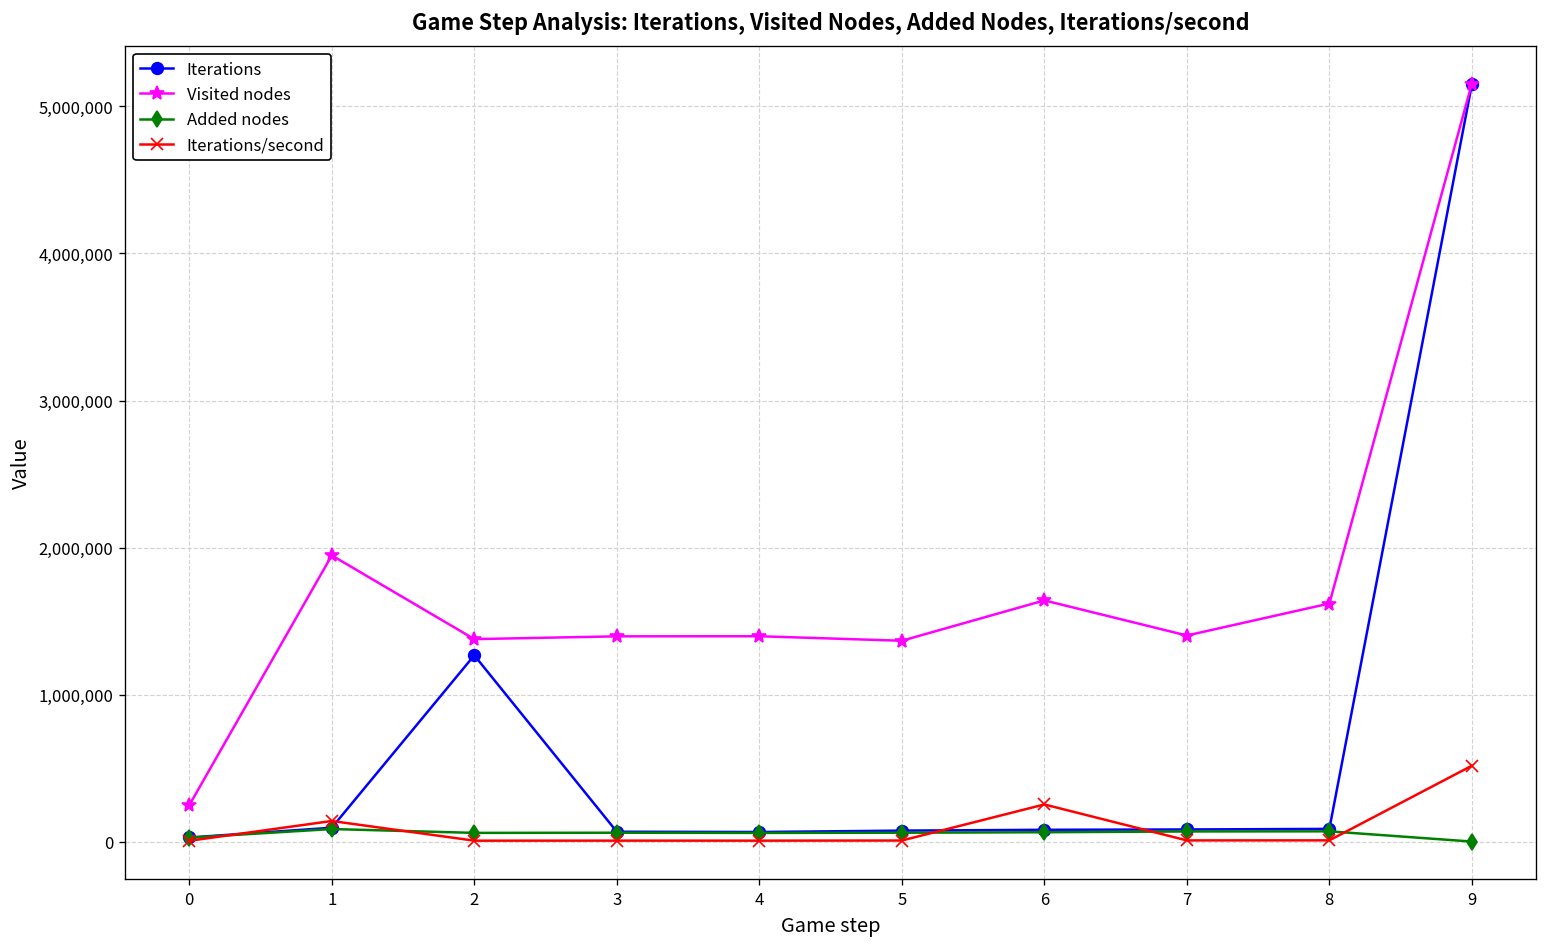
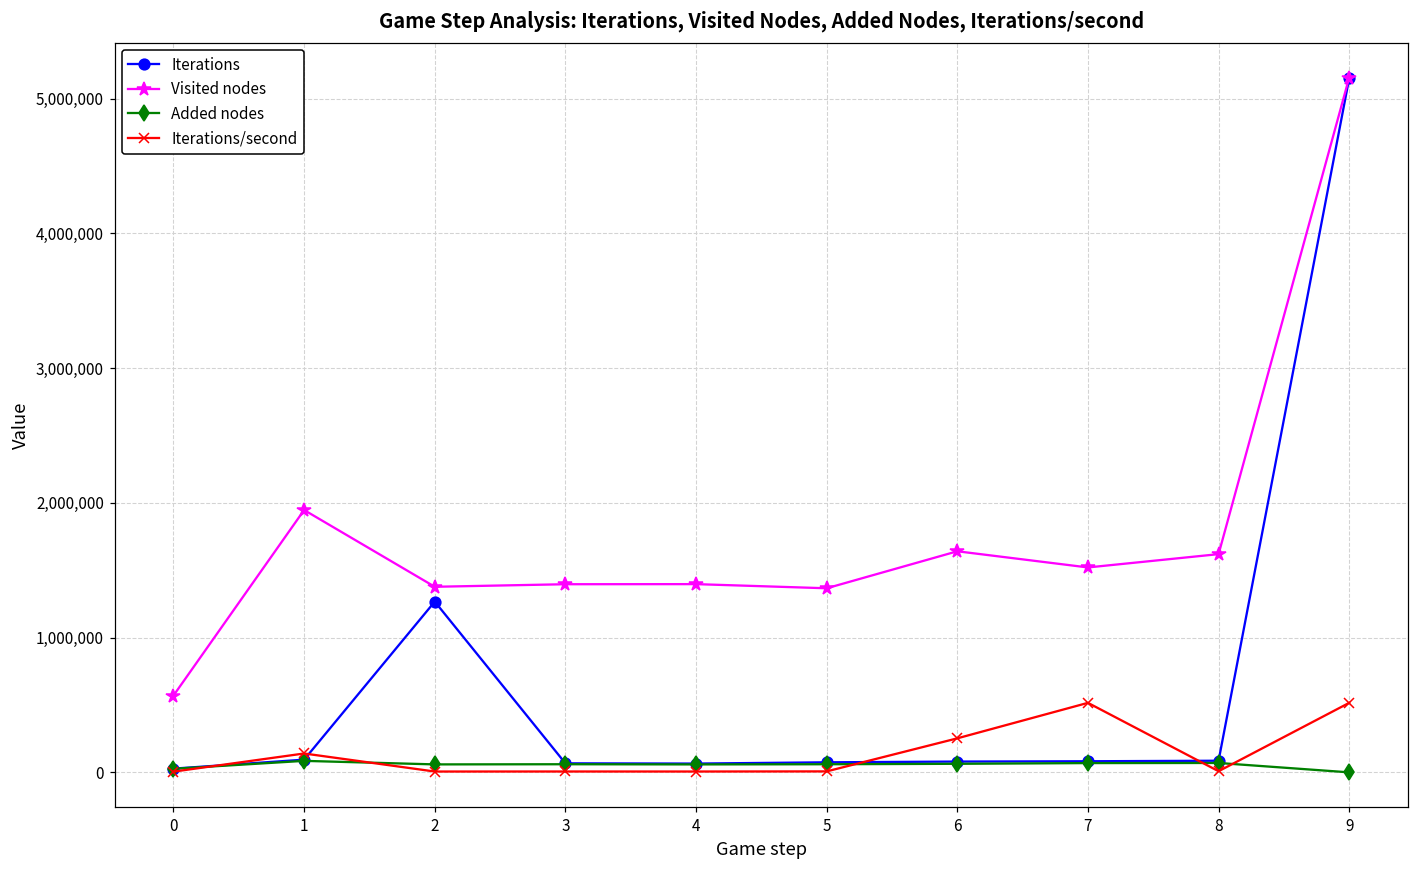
  {
    "Iterations": {
      "2": "1,270,000"
    },
    "Visited nodes": {
-     "0": "250,000",
+     "0": "570,000",
      "1": "1,950,000",
      "2": "1,380,000",
      "3": "1,400,000",
      "4": "1,400,000",
      "5": "1,370,000",
      "6": "1,640,000",
-     "7": "1,400,000",
+     "7": "1,520,000",
      "8": "1,620,000"
    },
    "Added nodes": {
      "2": "60,000",
      "9": "0"
    },
    "Iterations/second": {
      "0": "10,000",
      "1": "140,000",
      "2": "10,000",
      "3": "10,000",
      "4": "10,000",
      "5": "10,000",
      "6": "250,000",
-     "7": "10,000",
+     "7": "520,000",
      "8": "10,000",
      "9": "520,000"
    }
  }
